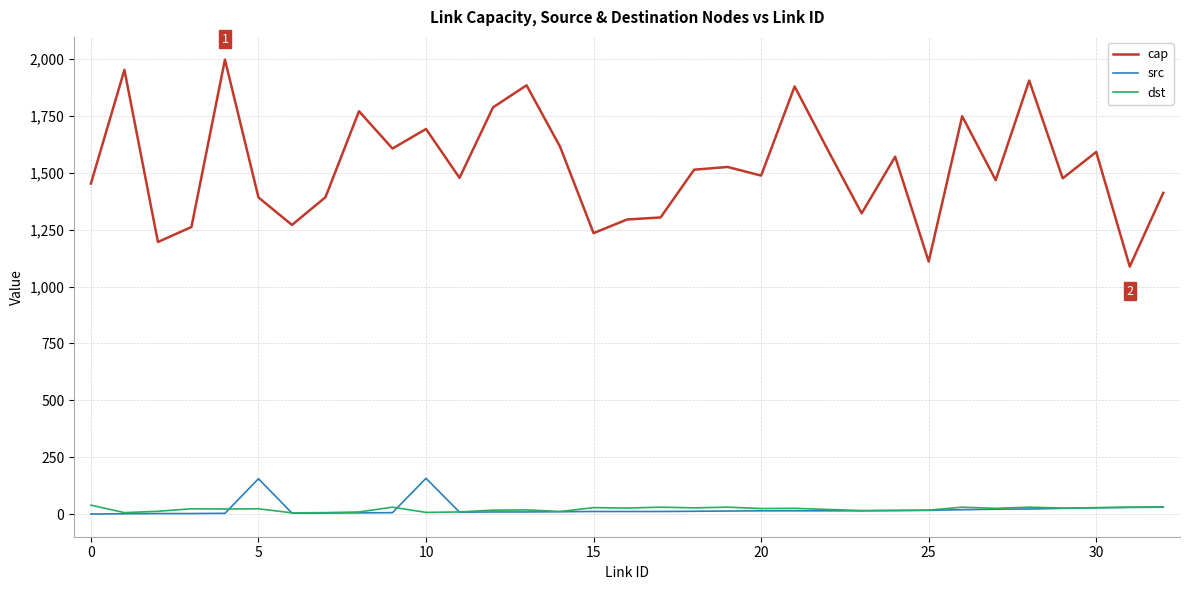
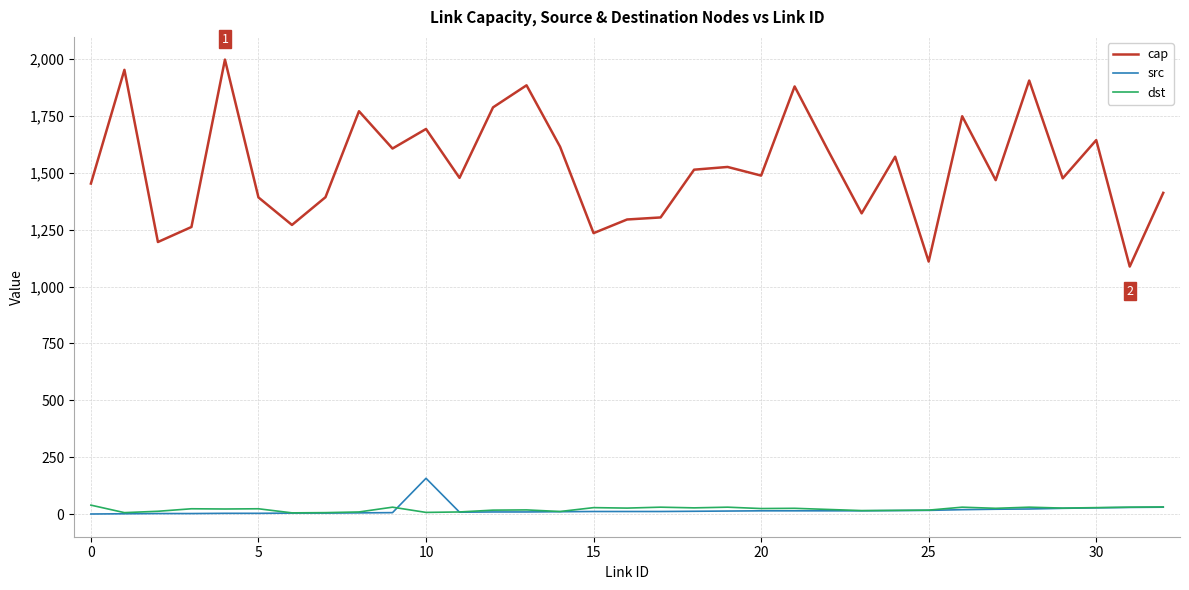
  {
    "cap": {
      "0": "1,450",
      "5": "1,390",
      "10": "1,690",
      "15": "1,240",
      "20": "1,490",
      "25": "1,110",
-     "30": "1,590"
+     "30": "1,640"
    },
    "src": {
      "0": "0",
-     "5": "160",
+     "5": "0",
      "10": "160",
      "15": "10"
    },
    "dst": {
      "0": "40",
      "5": "20",
      "10": "10",
      "15": "30"
    }
  }
